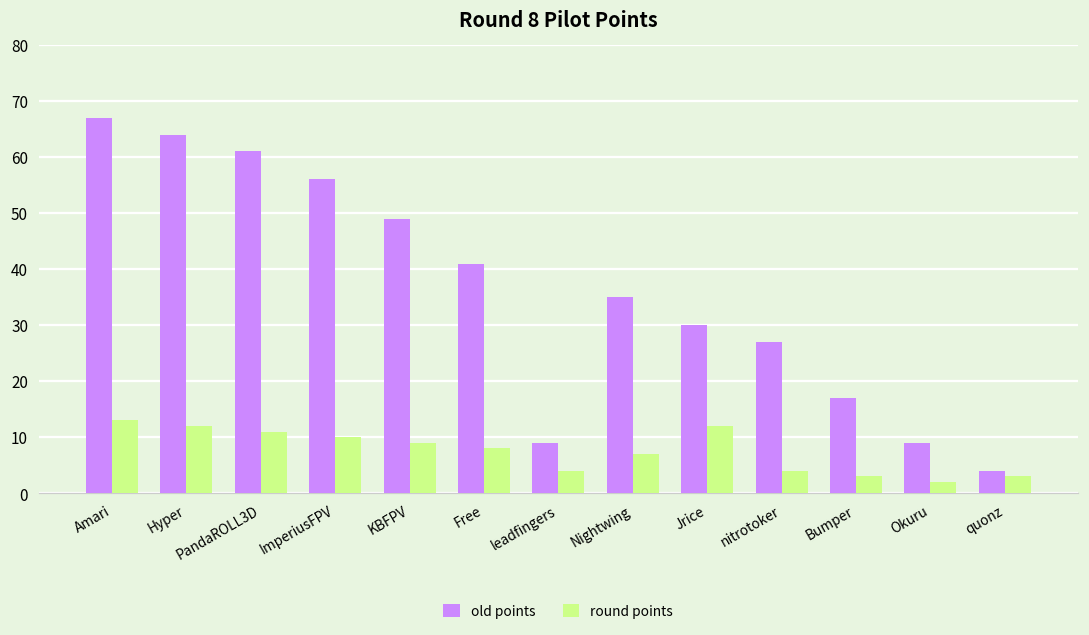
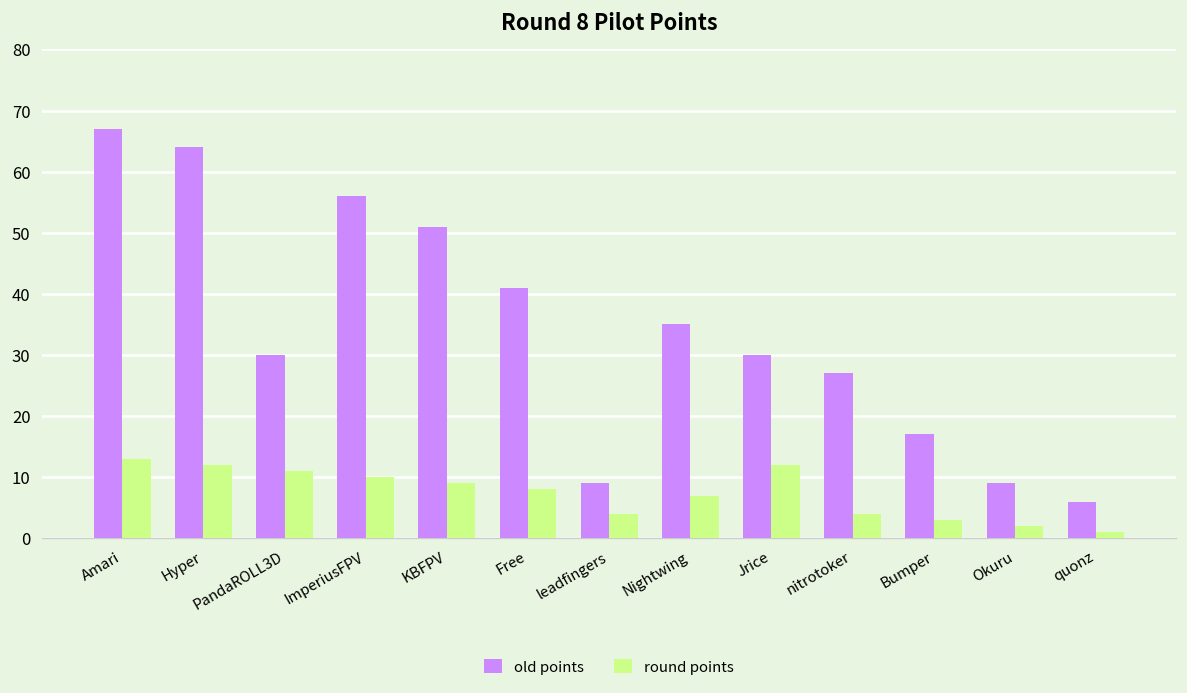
  {
    "old points": {
      "Amari": 67,
      "Hyper": 64,
-     "PandaROLL3D": 61,
+     "PandaROLL3D": 30,
      "ImperiusFPV": 56,
-     "KBFPV": 49,
+     "KBFPV": 51,
      "Free": 41,
      "leadfingers": 9,
      "Nightwing": 35,
      "Jrice": 30,
      "nitrotoker": 27,
      "Bumper": 17,
      "Okuru": 9,
-     "quonz": 4
+     "quonz": 6
    },
    "round points": {
      "Amari": 13,
      "Hyper": 12,
      "PandaROLL3D": 11,
      "ImperiusFPV": 10,
      "KBFPV": 9,
      "Free": 8,
      "leadfingers": 4,
      "Nightwing": 7,
      "Jrice": 12,
      "nitrotoker": 4,
      "Bumper": 3,
      "Okuru": 2,
-     "quonz": 3
+     "quonz": 1
    }
  }
